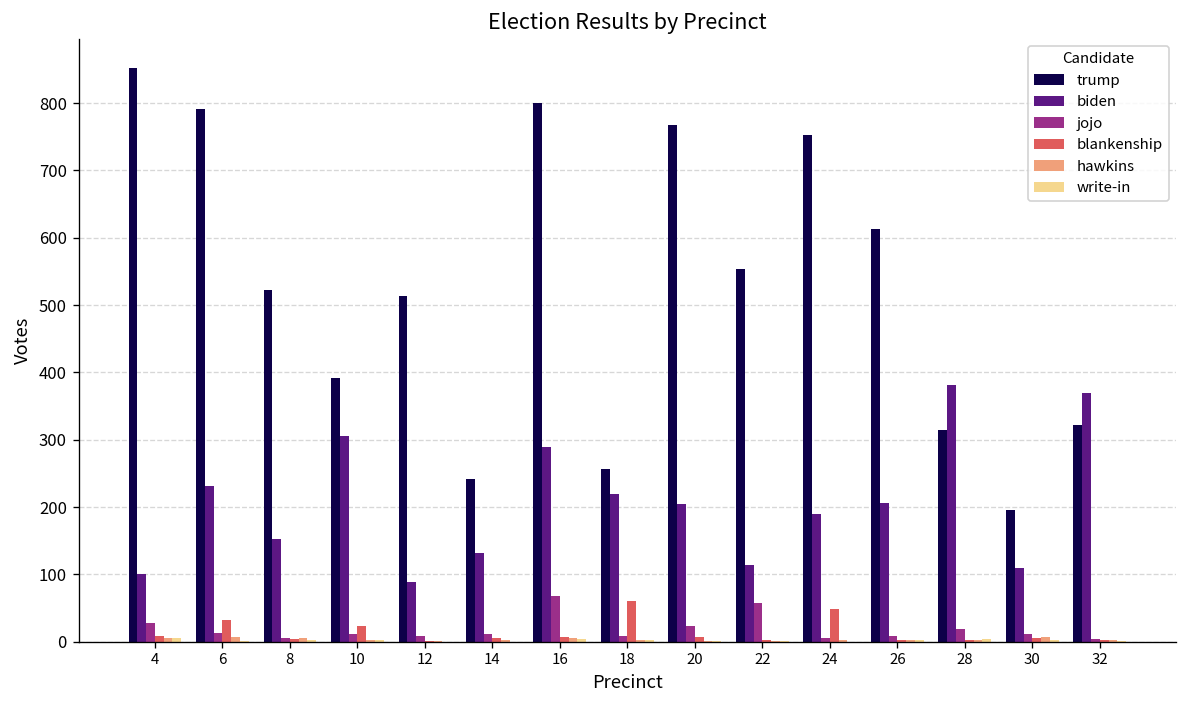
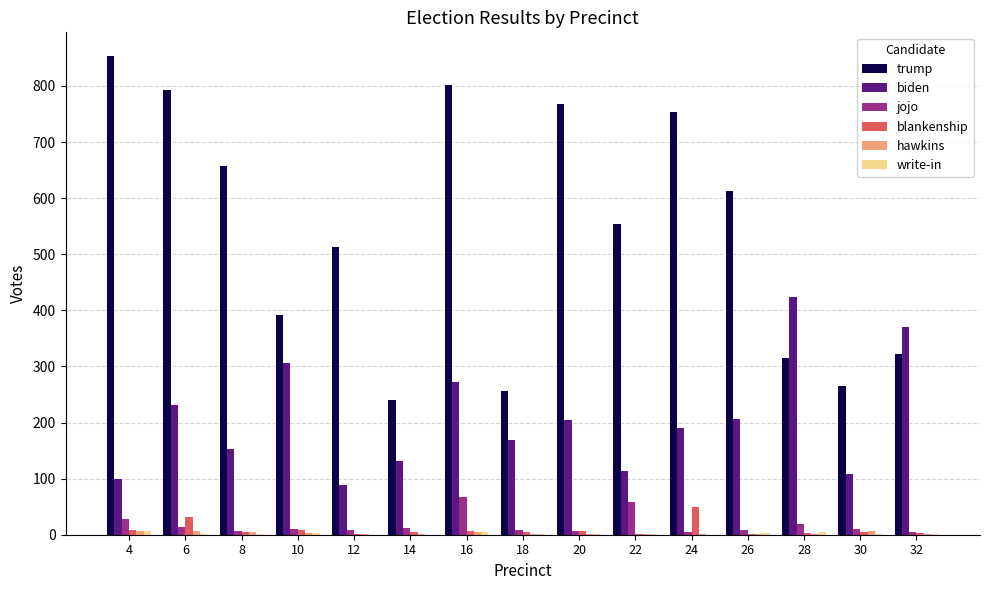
  {
    "trump": {
      "4": 850,
      "6": 790,
-     "8": 520,
+     "8": 660,
      "10": 390,
      "12": 510,
      "14": 240,
      "16": 800,
      "18": 260,
      "20": 770,
      "22": 550,
      "24": 750,
      "26": 610,
      "28": 320,
-     "30": 200,
+     "30": 270,
      "32": 320
    },
    "biden": {
      "4": 100,
      "6": 230,
      "8": 150,
      "10": 310,
      "12": 90,
      "14": 130,
-     "16": 290,
-     "18": 220,
+     "16": 270,
+     "18": 170,
      "20": 210,
      "22": 110,
      "24": 190,
      "26": 210,
-     "28": 380,
+     "28": 420,
      "30": 110,
      "32": 370
    },
    "jojo": {
      "4": 30,
      "6": 10,
      "8": 10,
      "10": 10,
      "12": 10,
      "14": 10,
      "16": 70,
      "18": 10,
-     "20": 20,
+     "20": 10,
      "22": 60,
      "24": 10,
      "26": 10,
      "28": 20,
      "30": 10
    },
    "blankenship": {
      "4": 10,
      "6": 30,
-     "10": 20,
+     "10": 10,
      "14": 10,
      "16": 10,
-     "18": 60,
+     "18": 10,
      "20": 10,
      "24": 50,
      "30": 10
    }
  }
